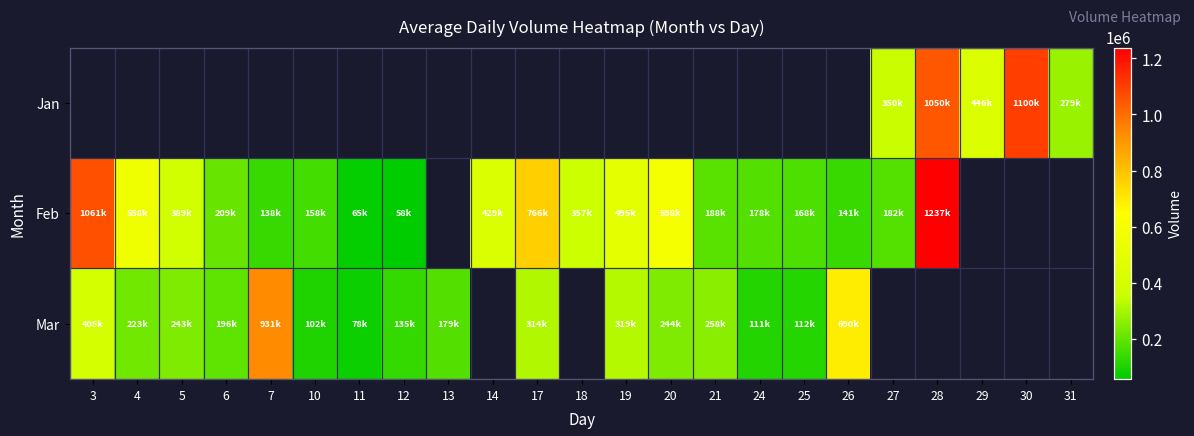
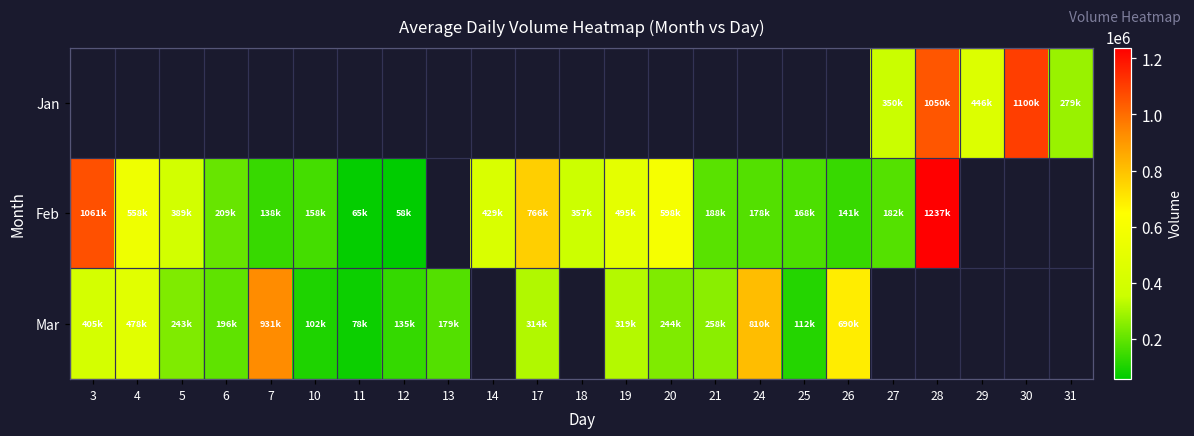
  {
    "Jan": {
      "27": "350k",
      "28": "1050k",
      "29": "446k",
      "30": "1100k",
      "31": "279k"
    },
    "Feb": {
      "3": "1061k",
      "4": "558k",
      "5": "389k",
      "6": "209k",
      "7": "138k",
      "10": "158k",
      "11": "65k",
      "12": "58k",
      "14": "429k",
      "17": "766k",
      "18": "357k",
      "19": "495k",
      "20": "598k",
      "21": "188k",
      "24": "178k",
      "25": "168k",
      "26": "141k",
      "27": "182k",
      "28": "1237k"
    },
    "Mar": {
      "3": "405k",
-     "4": "223k",
+     "4": "478k",
      "5": "243k",
      "6": "196k",
      "7": "931k",
      "10": "102k",
      "11": "78k",
      "12": "135k",
      "13": "179k",
      "17": "314k",
      "19": "319k",
      "20": "244k",
      "21": "258k",
-     "24": "111k",
+     "24": "810k",
      "25": "112k",
      "26": "690k"
    }
  }
